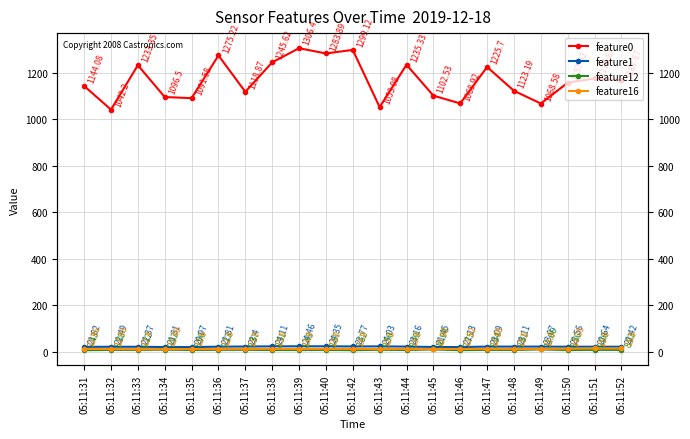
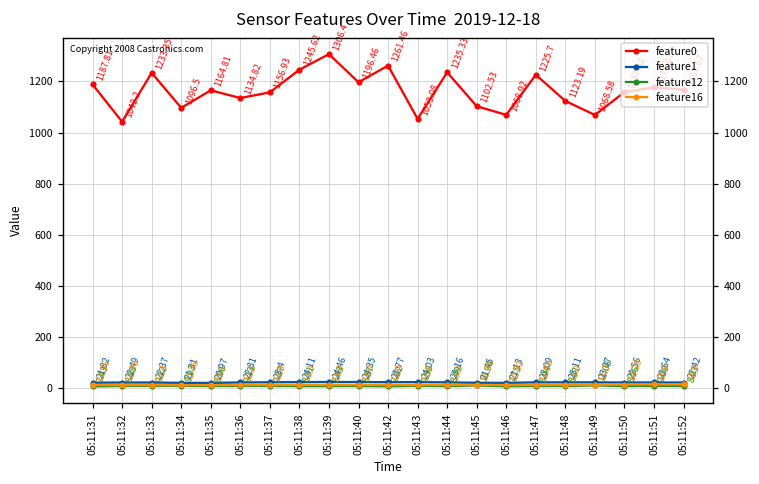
  {
    "feature0": {
-     "05:11:31": 1144.08,
+     "05:11:31": 1187.81,
      "05:11:32": 1042.2,
      "05:11:34": 1096.5,
-     "05:11:35": 1091.58,
-     "05:11:36": 1275.22,
-     "05:11:37": 1118.87,
+     "05:11:35": 1164.81,
+     "05:11:36": 1134.82,
+     "05:11:37": 1156.93,
      "05:11:38": 1245.62,
      "05:11:39": 1306.4,
-     "05:11:40": 1283.89,
-     "05:11:42": 1299.12,
+     "05:11:40": 1196.46,
+     "05:11:42": 1261.46,
      "05:11:43": 1053.08,
      "05:11:44": 1235.33,
      "05:11:45": 1102.53,
      "05:11:46": 1068.92,
      "05:11:47": 1225.7,
      "05:11:48": 1123.19,
      "05:11:49": 1068.58
    }
  }
